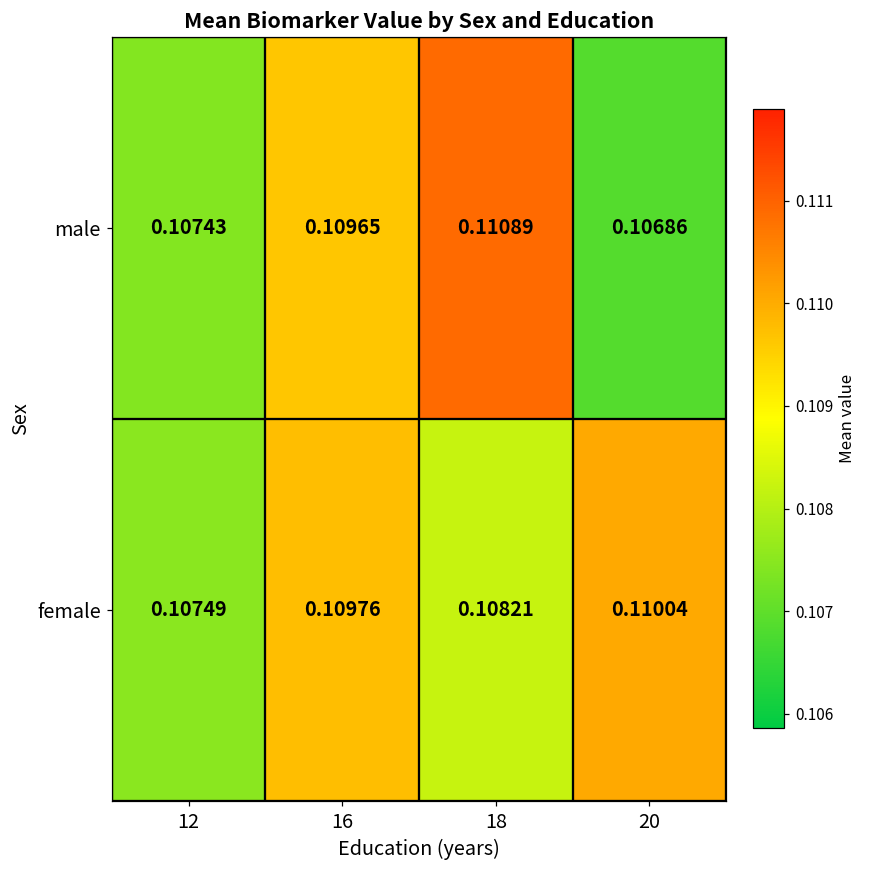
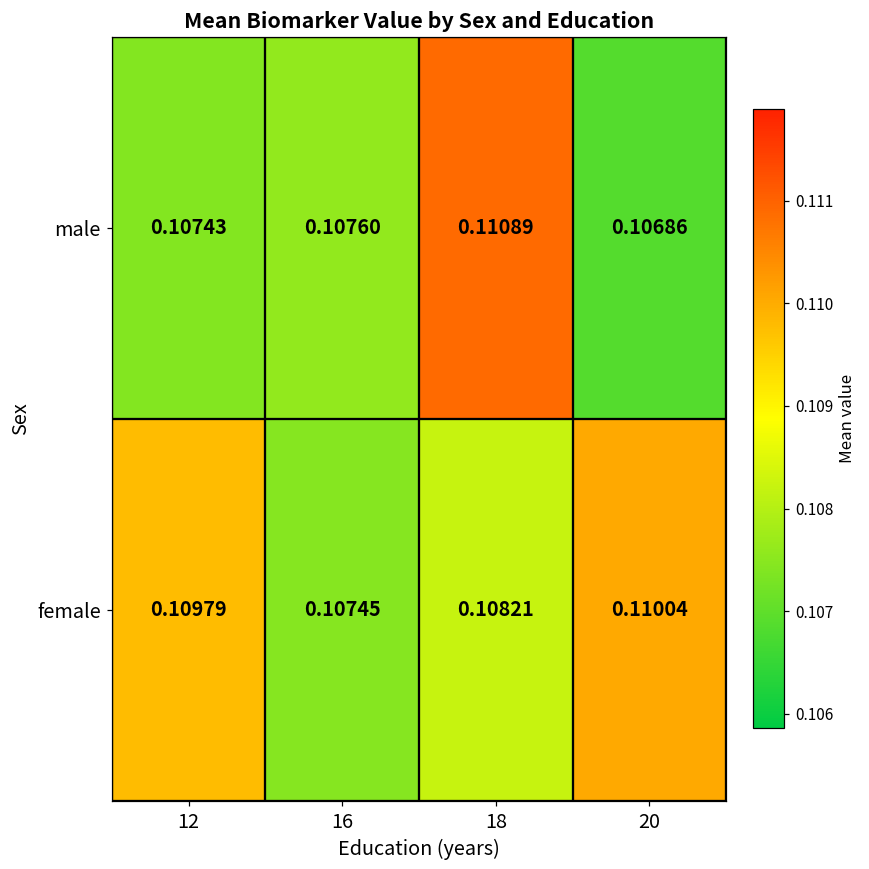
  {
    "male": {
      "12": 0.10743,
-     "16": 0.10965,
+     "16": 0.10760,
      "18": 0.11089,
      "20": 0.10686
    },
    "female": {
-     "12": 0.10749,
-     "16": 0.10976,
+     "12": 0.10979,
+     "16": 0.10745,
      "18": 0.10821,
      "20": 0.11004
    }
  }
